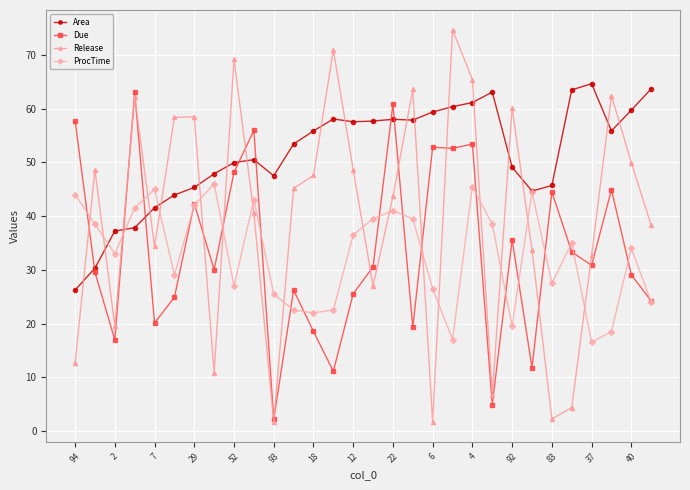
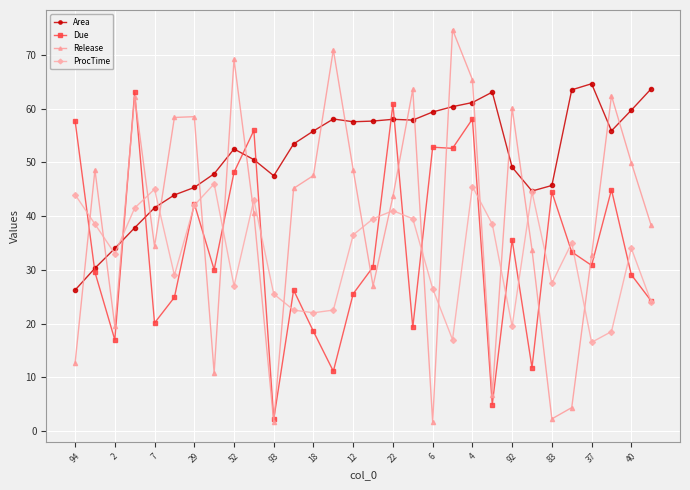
  {
    "Area": {
      "94": 26,
-     "2": 37,
-     "52": 50,
+     "2": 34,
+     "52": 52,
      "93": 48,
      "18": 56,
      "12": 58,
      "22": 58,
      "6": 59,
      "4": 61,
      "92": 49,
      "83": 46,
      "37": 65,
      "40": 60
    },
    "Due": {
      "94": 58,
      "2": 17,
      "52": 48,
      "93": 2,
      "18": 19,
      "12": 26,
      "22": 61,
      "6": 53,
-     "4": 53,
+     "4": 58,
      "92": 36,
      "83": 44,
      "37": 31,
      "40": 29
    }
  }
